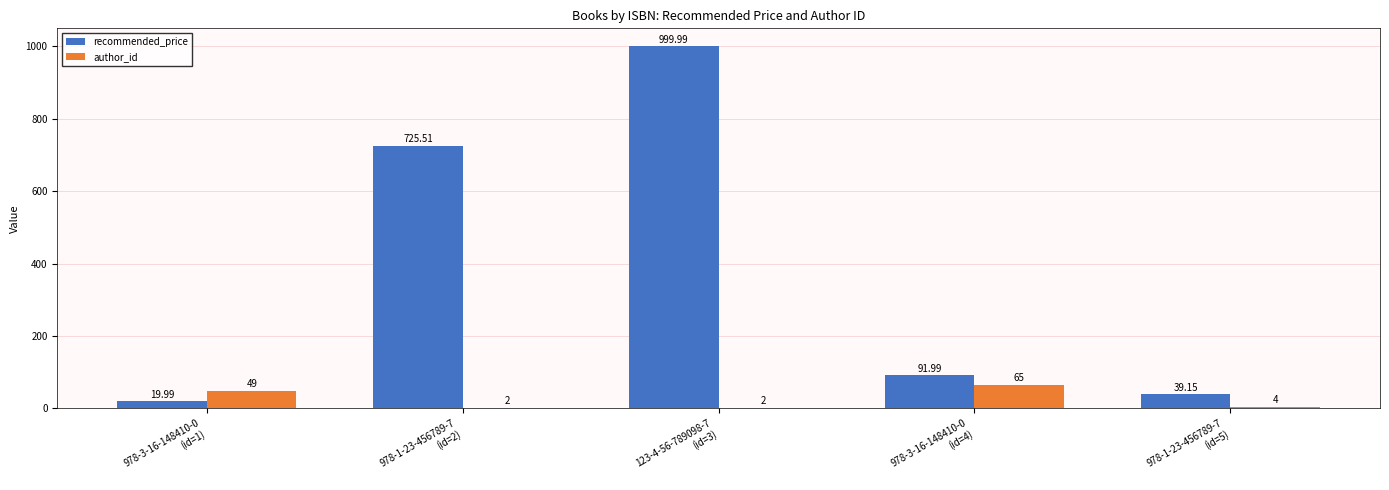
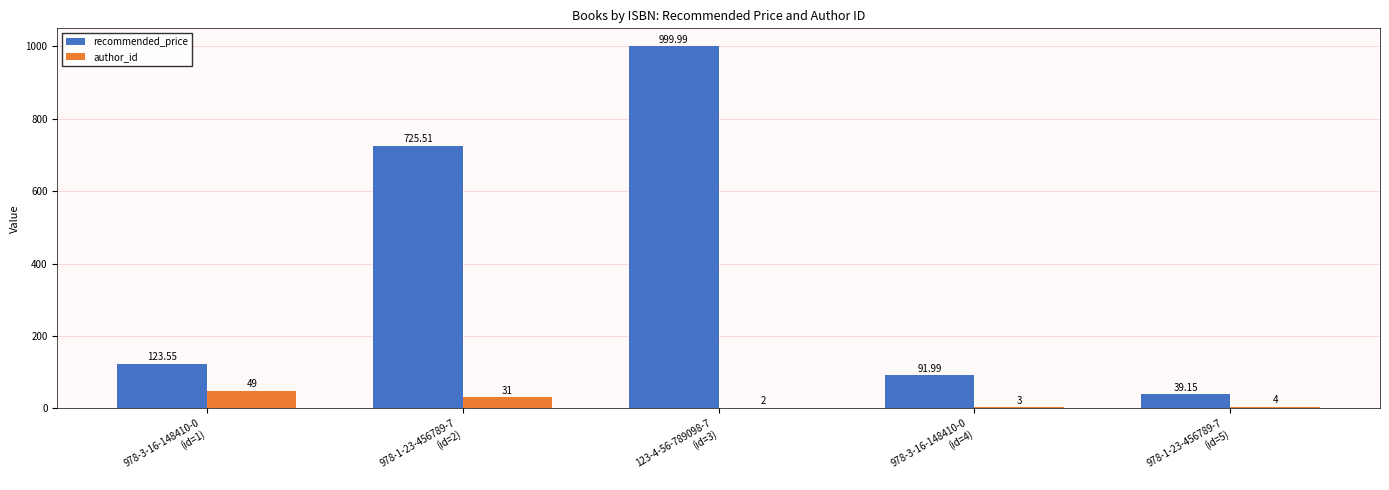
  {
    "recommended_price": {
-     "978-3-16-148410-0 (id=1)": 19.99,
+     "978-3-16-148410-0 (id=1)": 123.55,
      "978-1-23-456789-7 (id=2)": 725.51,
      "123-4-56-789098-7 (id=3)": 999.99,
      "978-3-16-148410-0 (id=4)": 91.99,
      "978-1-23-456789-7 (id=5)": 39.15
    },
    "author_id": {
      "978-3-16-148410-0 (id=1)": 49,
-     "978-1-23-456789-7 (id=2)": 2,
+     "978-1-23-456789-7 (id=2)": 31,
      "123-4-56-789098-7 (id=3)": 2,
-     "978-3-16-148410-0 (id=4)": 65,
+     "978-3-16-148410-0 (id=4)": 3,
      "978-1-23-456789-7 (id=5)": 4
    }
  }
